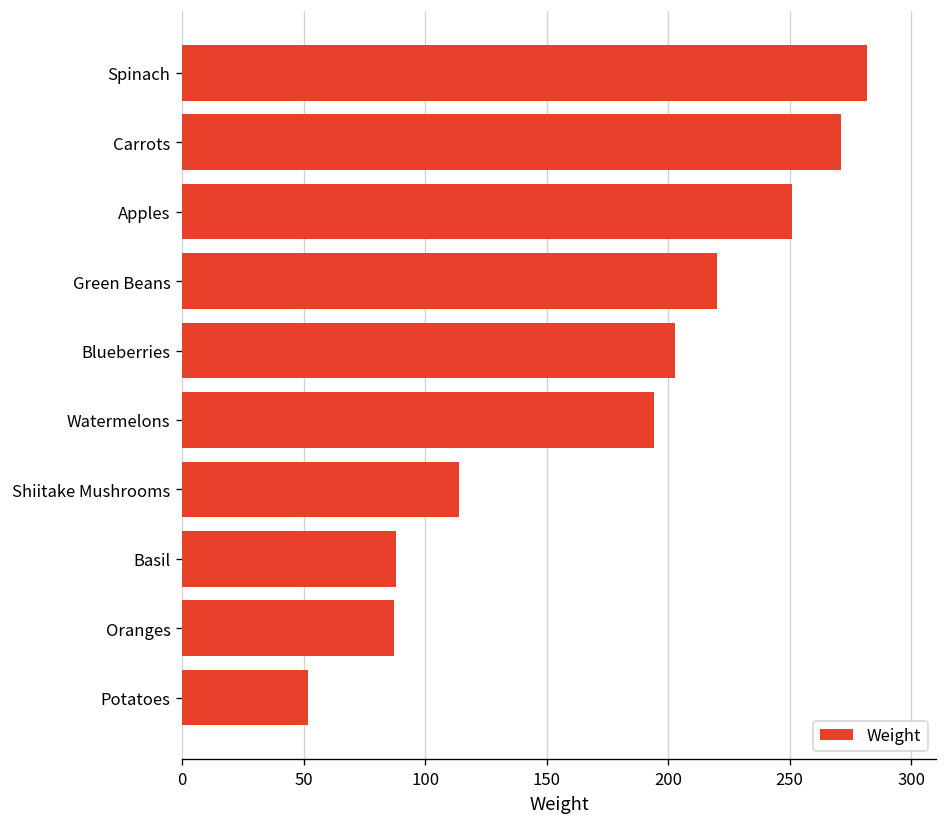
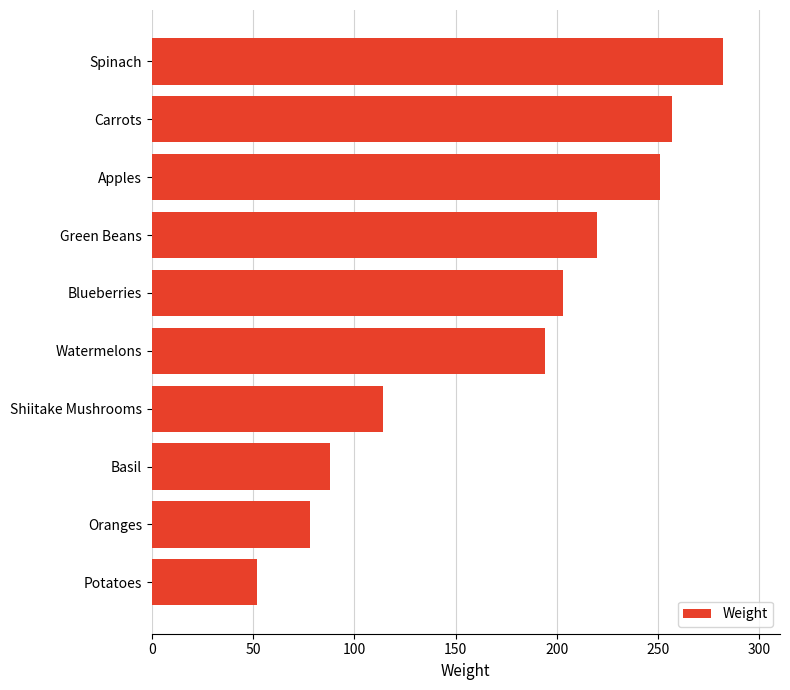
  {
    "Spinach": 282,
-   "Carrots": 271,
+   "Carrots": 257,
    "Apples": 251,
    "Green Beans": 220,
    "Blueberries": 203,
    "Watermelons": 194,
    "Shiitake Mushrooms": 114,
    "Basil": 88,
-   "Oranges": 87,
+   "Oranges": 78,
    "Potatoes": 52
  }
